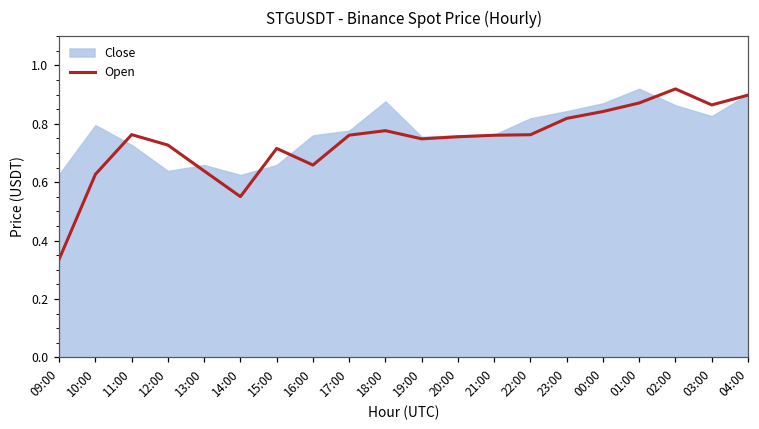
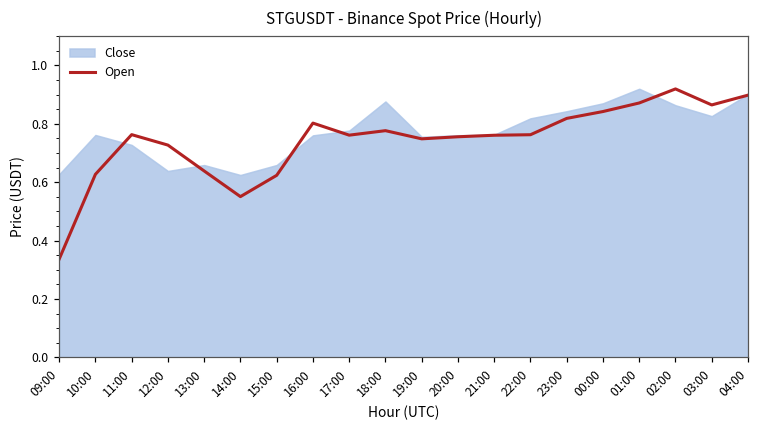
  {
    "Open": {
      "09:00": 0.34,
      "10:00": 0.63,
      "11:00": 0.76,
      "12:00": 0.73,
      "13:00": 0.64,
      "14:00": 0.55,
-     "15:00": 0.72,
-     "16:00": 0.66,
+     "15:00": 0.62,
+     "16:00": 0.80,
      "17:00": 0.76,
      "18:00": 0.78,
      "22:00": 0.76,
      "23:00": 0.82,
      "00:00": 0.84,
      "01:00": 0.87,
      "02:00": 0.92,
      "03:00": 0.86
    },
    "Close": {
      "09:00": 0.63,
-     "10:00": 0.80,
+     "10:00": 0.76,
      "11:00": 0.73,
      "12:00": 0.64,
      "13:00": 0.66,
      "14:00": 0.62,
      "15:00": 0.66,
      "16:00": 0.76,
      "17:00": 0.78,
      "18:00": 0.88,
      "22:00": 0.82,
      "23:00": 0.84,
      "00:00": 0.87,
      "01:00": 0.92,
      "02:00": 0.86,
      "03:00": 0.83
    }
  }
